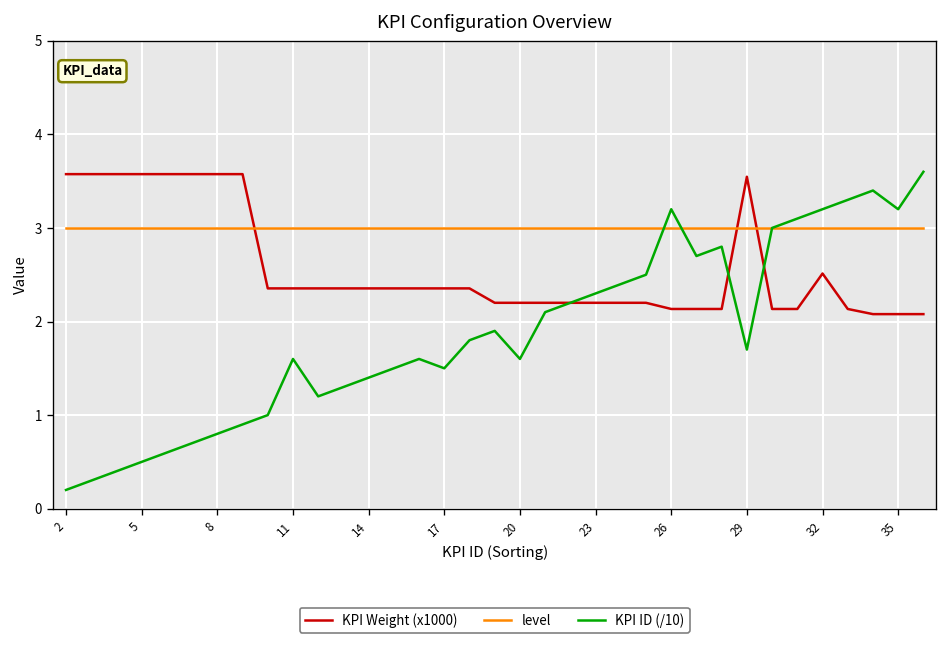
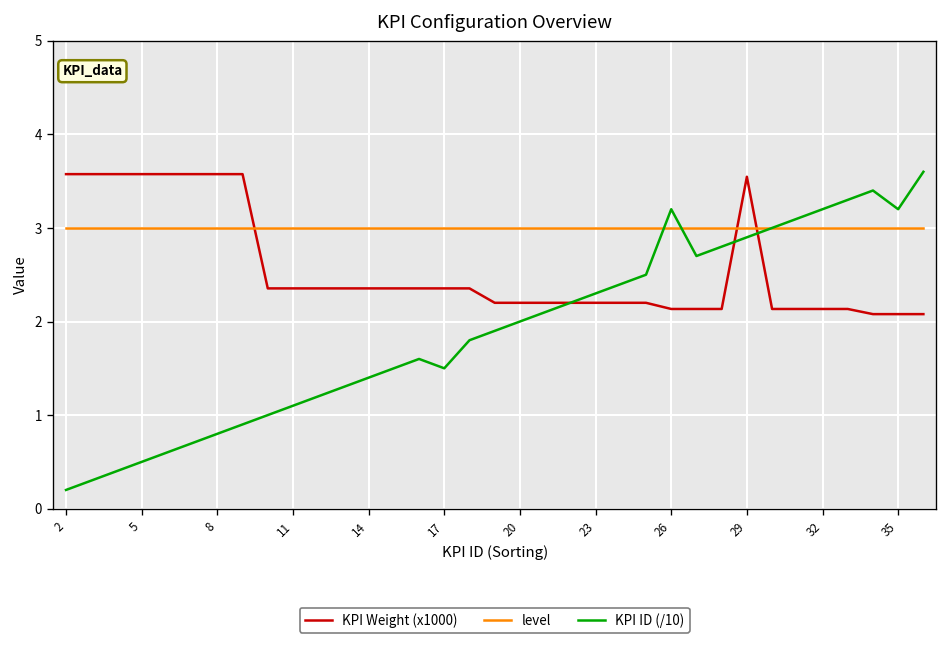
  {
    "KPI Weight (x1000)": {
      "2": 3.6,
      "5": 3.6,
      "8": 3.6,
      "11": 2.4,
      "14": 2.4,
      "17": 2.4,
      "20": 2.2,
      "23": 2.2,
      "26": 2.1,
      "29": 3.5,
-     "32": 2.5,
+     "32": 2.1,
      "35": 2.1
    },
    "level": {
      "2": 3.0,
      "5": 3.0,
      "8": 3.0,
      "11": 3.0,
      "14": 3.0,
      "17": 3.0,
      "20": 3.0,
      "23": 3.0,
      "26": 3.0,
      "29": 3.0,
      "32": 3.0,
      "35": 3.0
    },
    "KPI ID (/10)": {
      "2": 0.2,
      "5": 0.5,
      "8": 0.8,
-     "11": 1.6,
+     "11": 1.1,
      "14": 1.4,
      "17": 1.5,
-     "20": 1.6,
+     "20": 2.0,
      "23": 2.3,
      "26": 3.2,
-     "29": 1.7,
+     "29": 2.9,
      "32": 3.2,
      "35": 3.2
    }
  }
